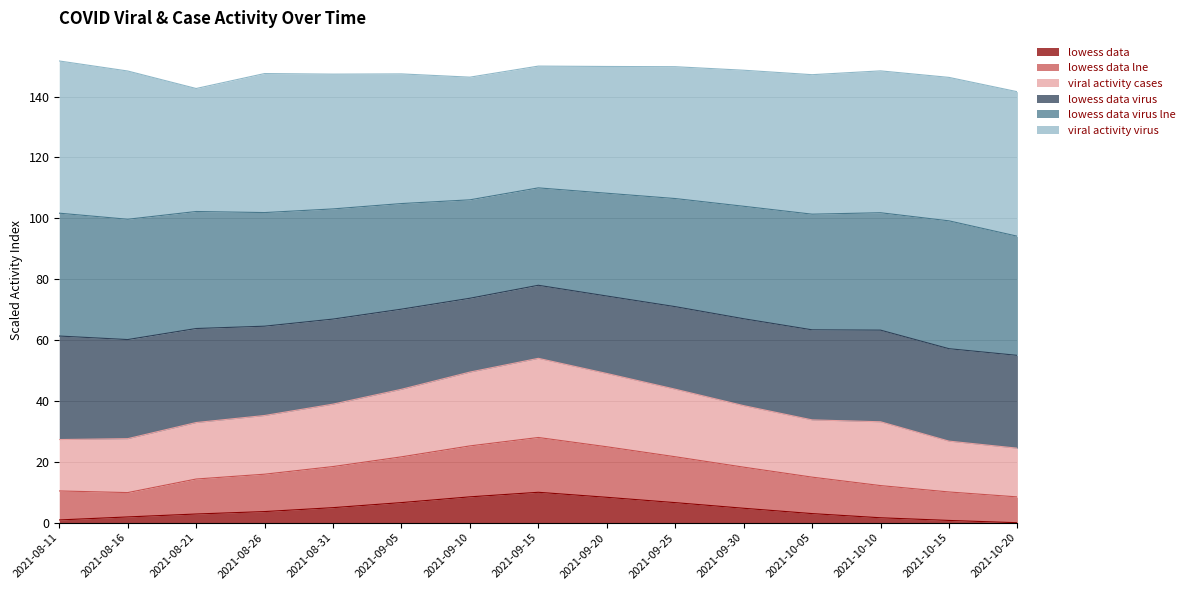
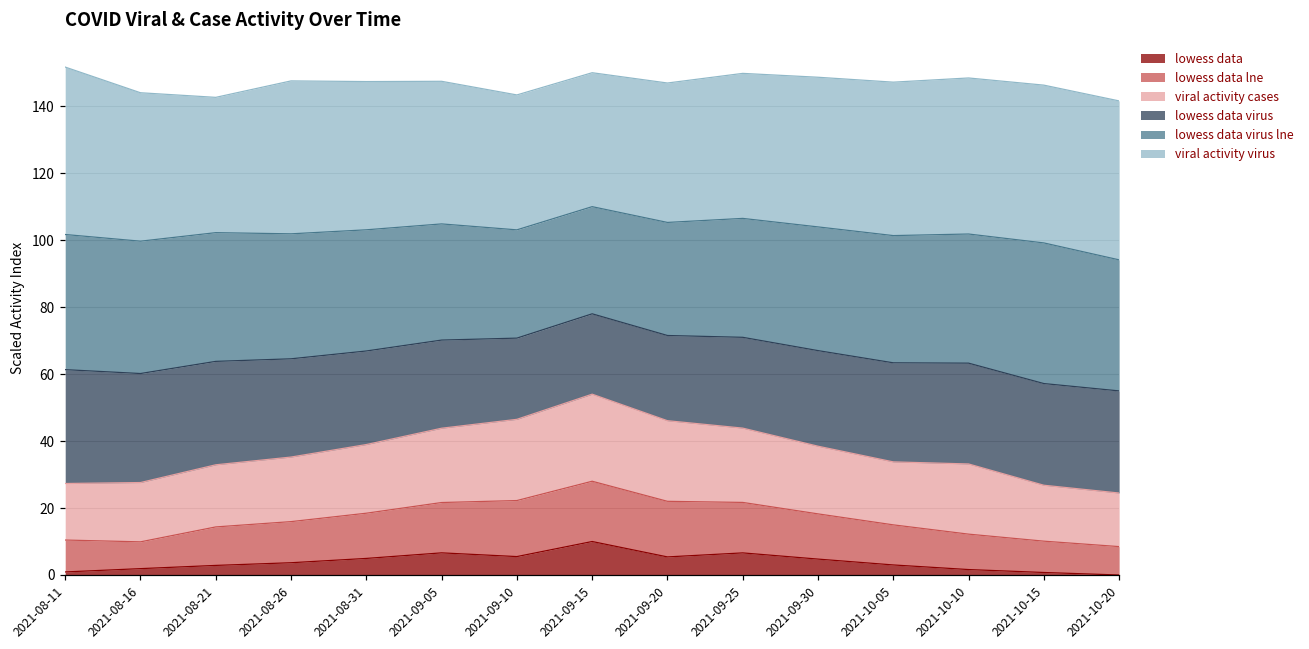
  {
    "lowess data": {
      "2021-08-11": 1,
      "2021-08-16": 2,
      "2021-08-21": 3,
      "2021-08-26": 4,
      "2021-08-31": 5,
      "2021-09-05": 7,
-     "2021-09-10": 8,
+     "2021-09-10": 5,
      "2021-09-15": 10,
-     "2021-09-20": 8,
+     "2021-09-20": 5,
      "2021-09-25": 7,
      "2021-09-30": 5,
      "2021-10-05": 3,
      "2021-10-10": 2,
      "2021-10-15": 1,
      "2021-10-20": 0
    },
    "lowess data lne": {
      "2021-08-11": 10,
      "2021-08-16": 8,
      "2021-08-21": 11,
      "2021-08-26": 12,
      "2021-08-31": 14,
      "2021-09-05": 15,
      "2021-09-10": 17,
      "2021-09-15": 18,
      "2021-09-20": 17,
      "2021-09-25": 15,
      "2021-09-30": 14,
      "2021-10-05": 12,
      "2021-10-10": 11,
      "2021-10-15": 9,
      "2021-10-20": 8
    },
    "viral activity cases": {
      "2021-08-11": 17,
      "2021-08-16": 18,
      "2021-08-21": 19,
      "2021-08-26": 19,
      "2021-08-31": 21,
      "2021-09-05": 22,
      "2021-09-10": 24,
      "2021-09-15": 26,
      "2021-09-20": 24,
      "2021-09-25": 22,
      "2021-09-30": 20,
      "2021-10-05": 19,
      "2021-10-10": 21,
      "2021-10-15": 17,
      "2021-10-20": 16
    },
    "lowess data virus": {
      "2021-08-11": 34,
      "2021-08-16": 33,
      "2021-08-21": 31,
      "2021-08-26": 29,
      "2021-08-31": 28,
      "2021-09-05": 26,
      "2021-09-10": 24,
      "2021-09-15": 24,
      "2021-09-20": 25,
      "2021-09-25": 27,
      "2021-09-30": 29,
      "2021-10-05": 30,
      "2021-10-10": 30,
      "2021-10-15": 30,
      "2021-10-20": 30
    },
    "lowess data virus lne": {
      "2021-08-11": 40,
      "2021-08-16": 40,
      "2021-08-21": 38,
      "2021-08-26": 37,
      "2021-08-31": 36,
      "2021-09-05": 35,
      "2021-09-10": 32,
      "2021-09-15": 32,
      "2021-09-20": 34,
      "2021-09-25": 36,
      "2021-09-30": 37,
      "2021-10-05": 38,
      "2021-10-10": 39,
      "2021-10-15": 42,
      "2021-10-20": 39
    },
    "viral activity virus": {
      "2021-08-11": 50,
-     "2021-08-16": 49,
+     "2021-08-16": 44,
      "2021-08-21": 40,
      "2021-08-26": 46,
      "2021-08-31": 44,
      "2021-09-05": 43,
      "2021-09-10": 40,
      "2021-09-15": 40,
      "2021-09-20": 42,
      "2021-09-25": 43,
      "2021-09-30": 45,
      "2021-10-05": 46,
      "2021-10-10": 47,
      "2021-10-15": 47,
      "2021-10-20": 47
    }
  }
